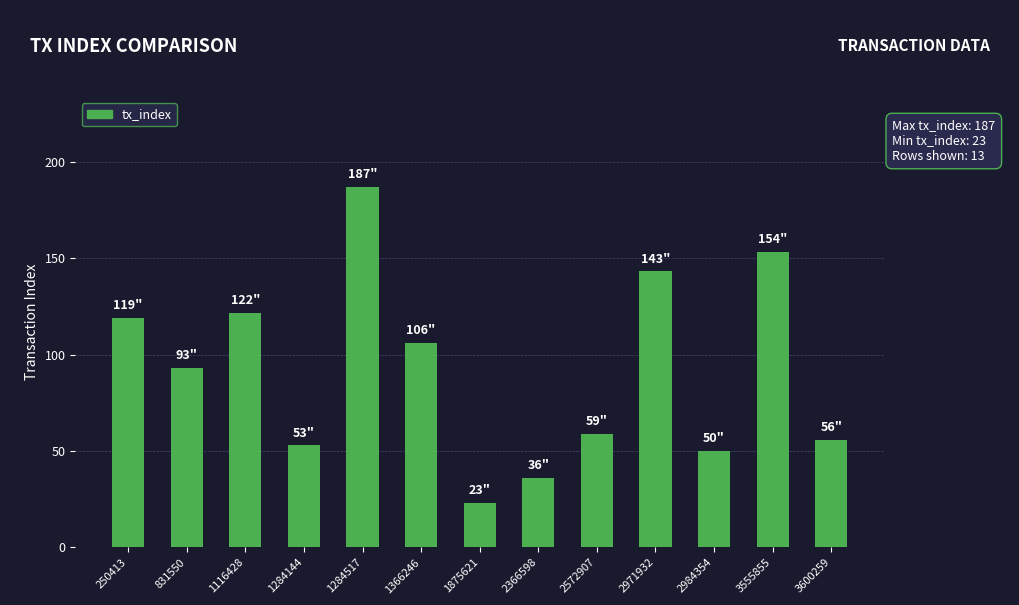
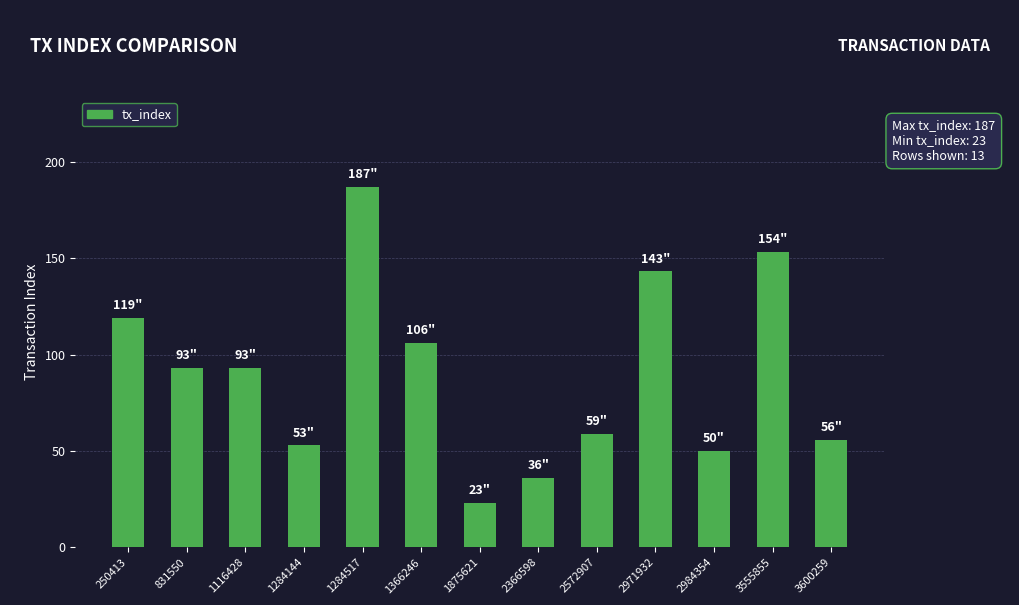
  {
    "250413": "119\"",
    "831550": "93\"",
-   "1116428": "122\"",
+   "1116428": "93\"",
    "1284144": "53\"",
    "1284517": "187\"",
    "1366246": "106\"",
    "1875621": "23\"",
    "2366598": "36\"",
    "2572907": "59\"",
    "2971932": "143\"",
    "2984354": "50\"",
    "3555855": "154\"",
    "3600259": "56\""
  }
